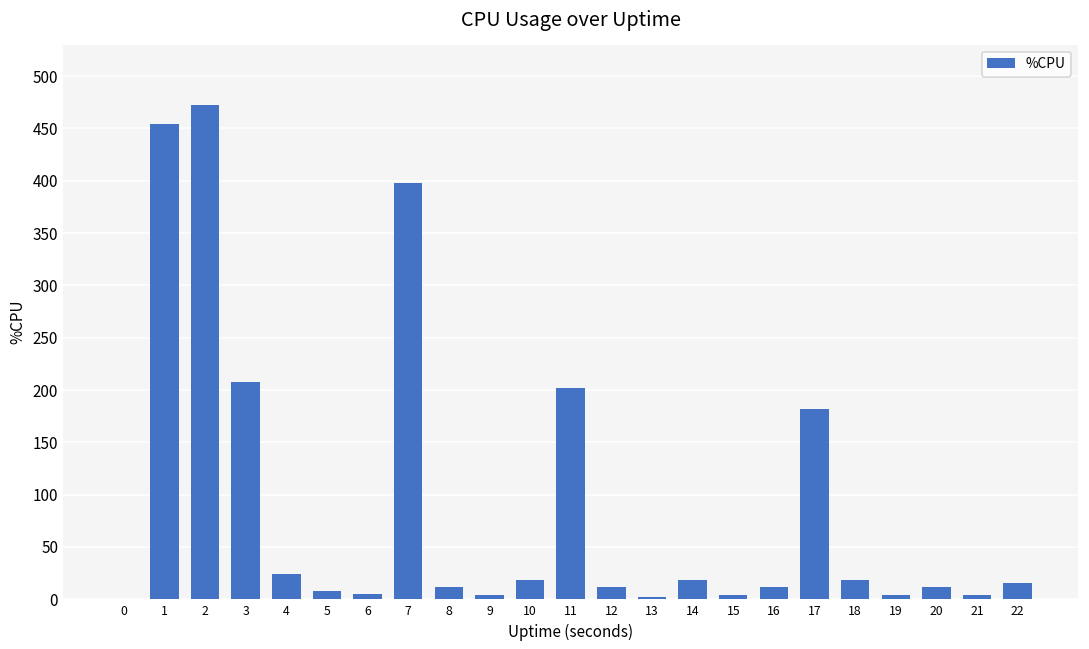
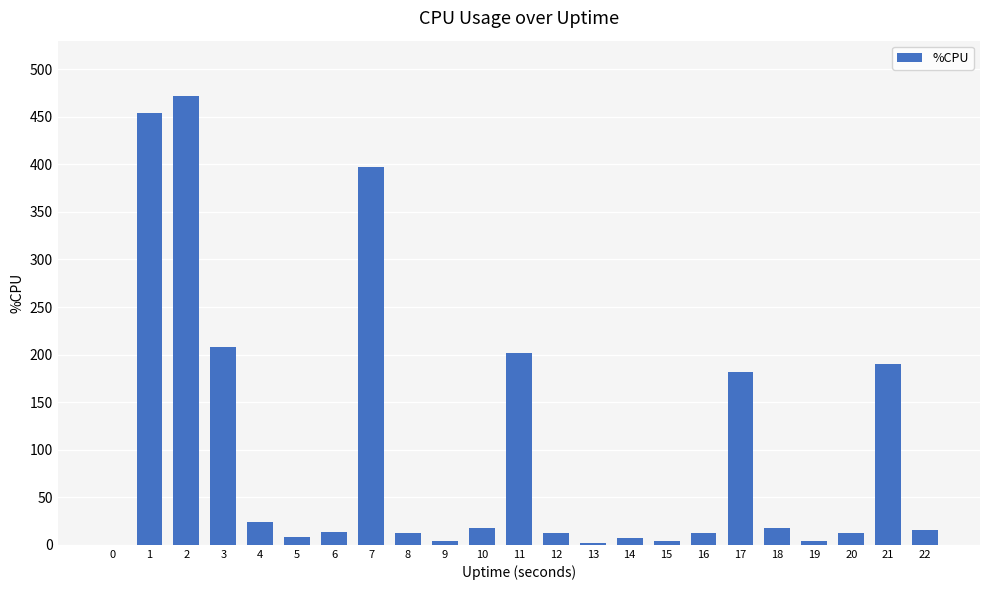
  {
    "0": 0,
    "1": 450,
    "2": 470,
    "3": 210,
    "4": 20,
    "5": 10,
-   "6": 0,
+   "6": 10,
    "7": 400,
    "8": 10,
    "9": 0,
    "10": 20,
    "11": 200,
    "12": 10,
-   "14": 20,
+   "14": 10,
    "15": 0,
    "16": 10,
    "17": 180,
    "18": 20,
    "19": 0,
    "20": 10,
-   "21": 0,
+   "21": 190,
    "22": 20
  }
